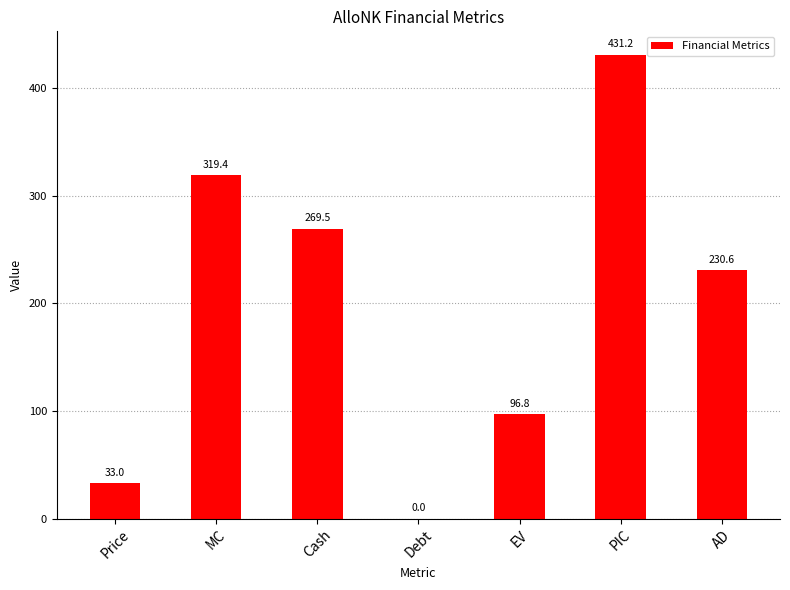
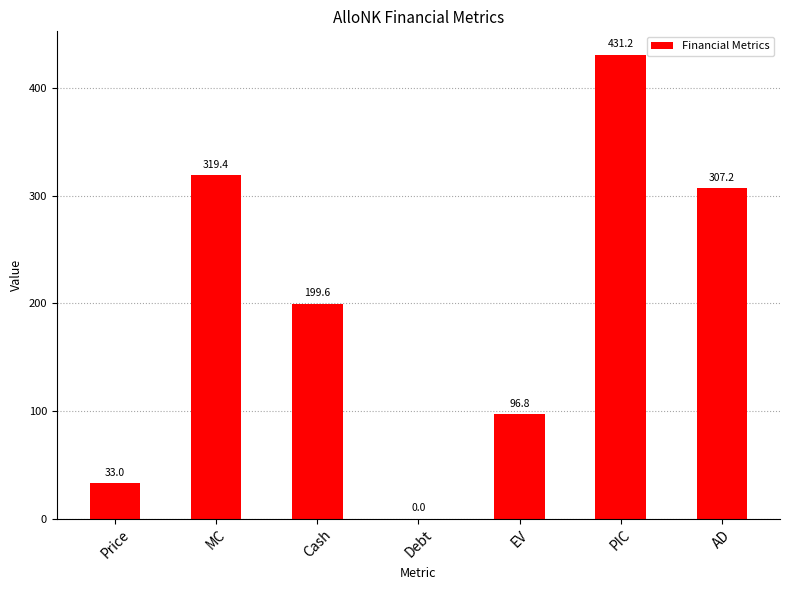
  {
    "Price": 33.0,
    "MC": 319.4,
-   "Cash": 269.5,
+   "Cash": 199.6,
    "Debt": 0.0,
    "EV": 96.8,
    "PIC": 431.2,
-   "AD": 230.6
+   "AD": 307.2
  }
